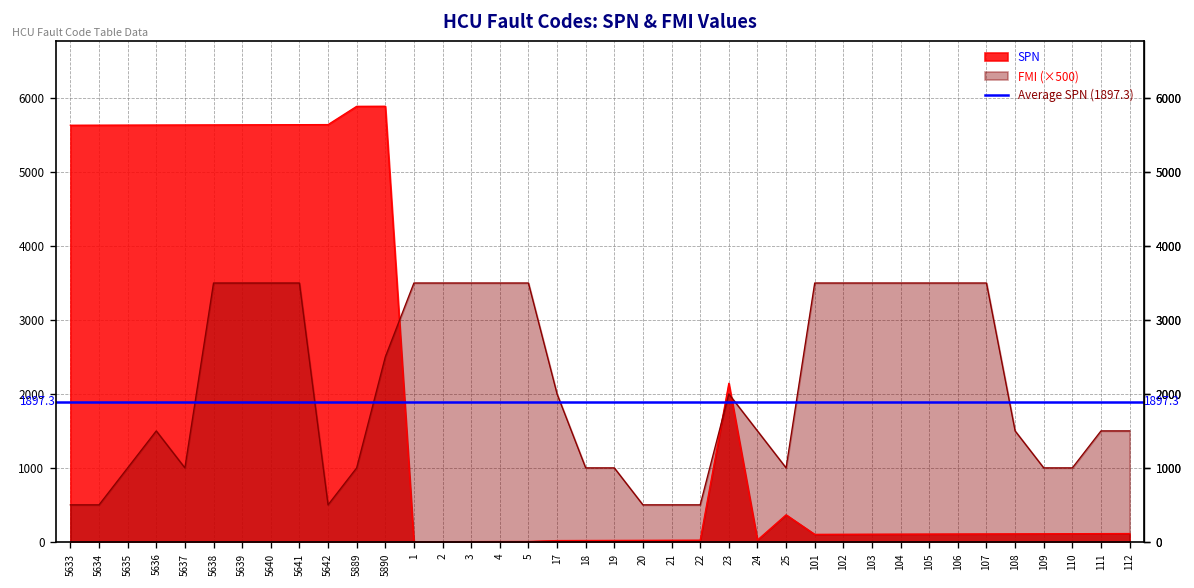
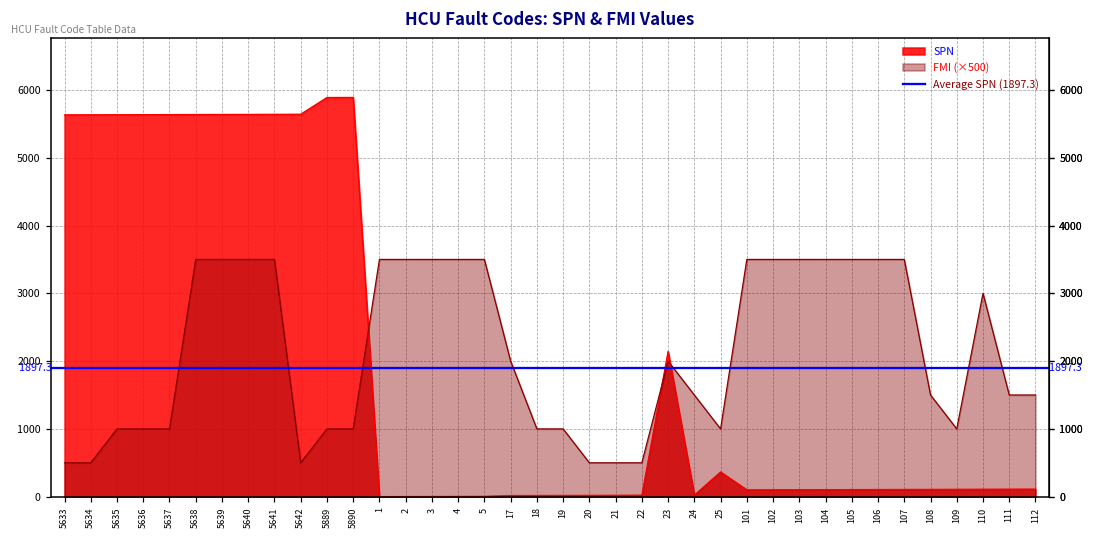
  {
    "SPN": {
      "5633": 5600,
      "5634": 5600,
      "5635": 5600,
      "5636": 5600,
      "5637": 5600,
      "5638": 5600,
      "5639": 5600,
      "5640": 5600,
      "5641": 5600,
      "5642": 5600,
      "5889": 5900,
      "5890": 5900,
      "1": 0,
      "2": 0,
      "3": 0,
      "4": 0,
      "5": 0,
      "17": 0,
      "18": 0,
      "19": 0,
      "20": 0,
      "21": 0,
      "22": 0,
      "23": 2100,
      "24": 0,
      "25": 400,
      "101": 100,
      "102": 100,
      "103": 100,
      "104": 100,
      "105": 100,
      "106": 100,
      "107": 100,
      "108": 100,
      "109": 100,
      "110": 100,
      "111": 100,
      "112": 100
    },
    "FMI (×500)": {
      "5633": 500,
      "5634": 500,
      "5635": 1000,
-     "5636": 1500,
+     "5636": 1000,
      "5637": 1000,
      "5638": 3500,
      "5639": 3500,
      "5640": 3500,
      "5641": 3500,
      "5642": 500,
      "5889": 1000,
-     "5890": 2500,
+     "5890": 1000,
      "1": 3500,
      "2": 3500,
      "3": 3500,
      "4": 3500,
      "5": 3500,
      "17": 2000,
      "18": 1000,
      "19": 1000,
      "20": 500,
      "21": 500,
      "22": 500,
      "23": 2000,
      "24": 1500,
      "25": 1000,
      "101": 3500,
      "102": 3500,
      "103": 3500,
      "104": 3500,
      "105": 3500,
      "106": 3500,
      "107": 3500,
      "108": 1500,
      "109": 1000,
-     "110": 1000,
+     "110": 3000,
      "111": 1500
    }
  }
